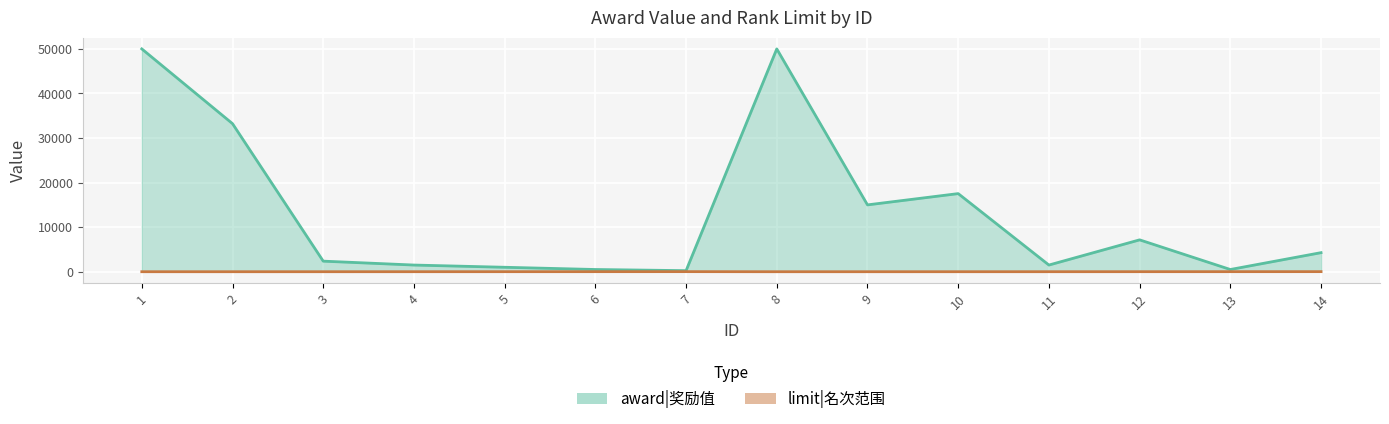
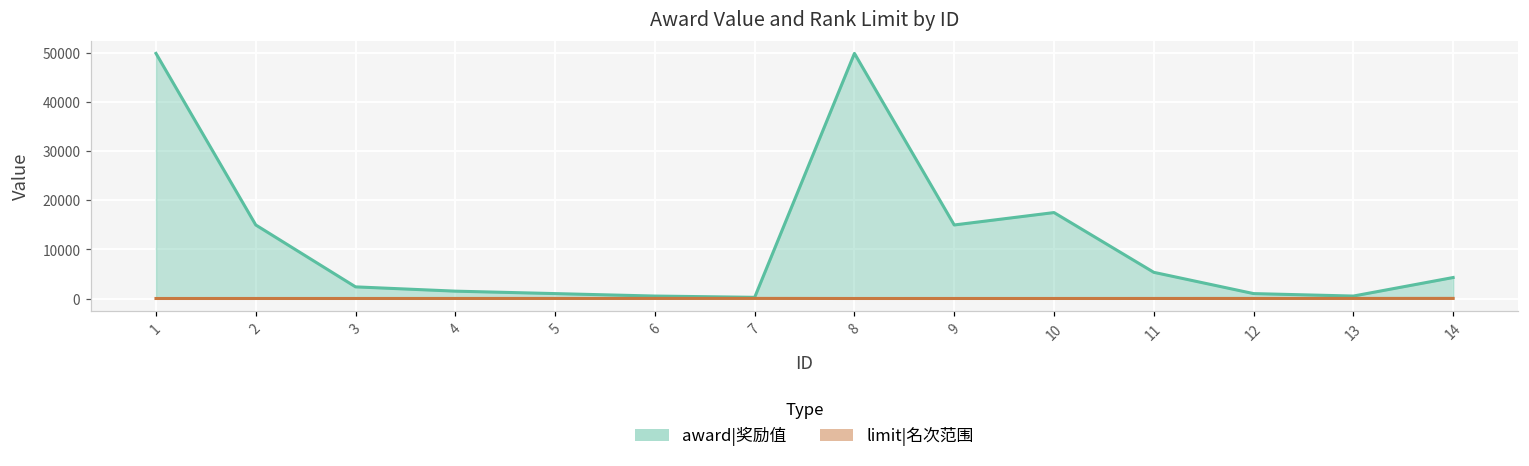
  {
    "award|奖励值": {
      "1": 50000,
-     "2": 33000,
+     "2": 15000,
      "3": 2000,
      "4": 2000,
      "5": 1000,
      "8": 50000,
      "9": 15000,
      "10": 18000,
-     "11": 2000,
-     "12": 7000,
+     "11": 5000,
+     "12": 1000,
      "14": 4000
    },
    "limit|名次范围": {
      "1": 0,
      "2": 0,
      "3": 0,
      "4": 0,
      "5": 0,
      "8": 0,
      "9": 0,
      "10": 0,
      "11": 0,
      "12": 0,
      "14": 0
    }
  }
